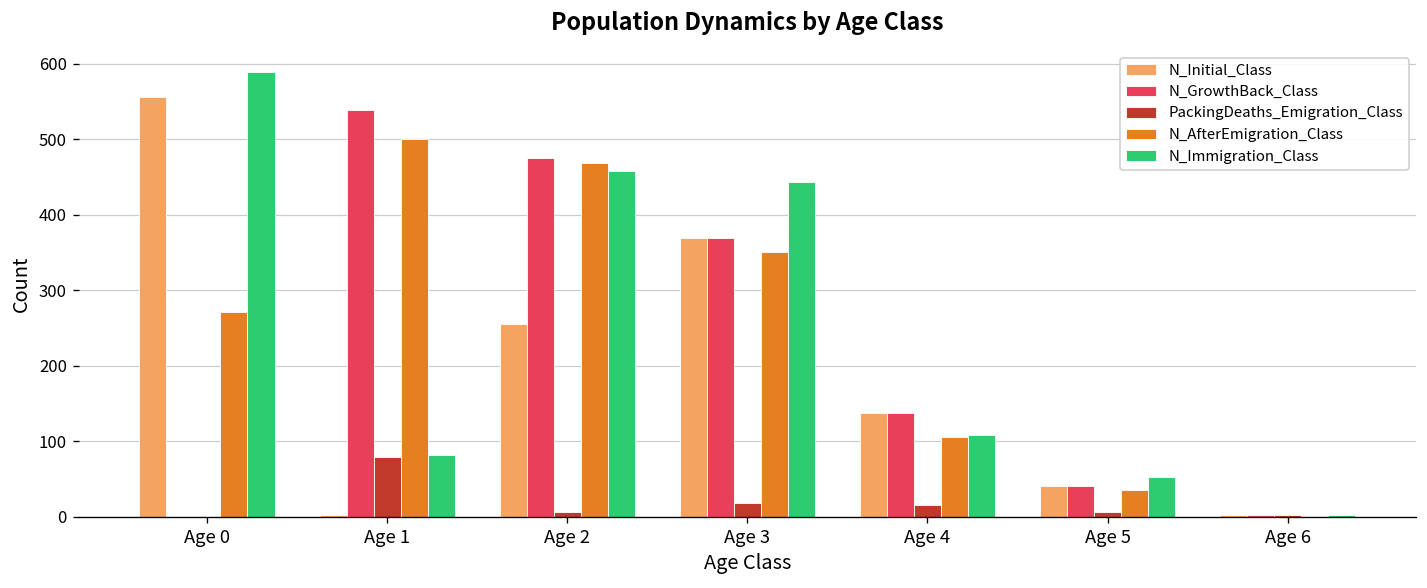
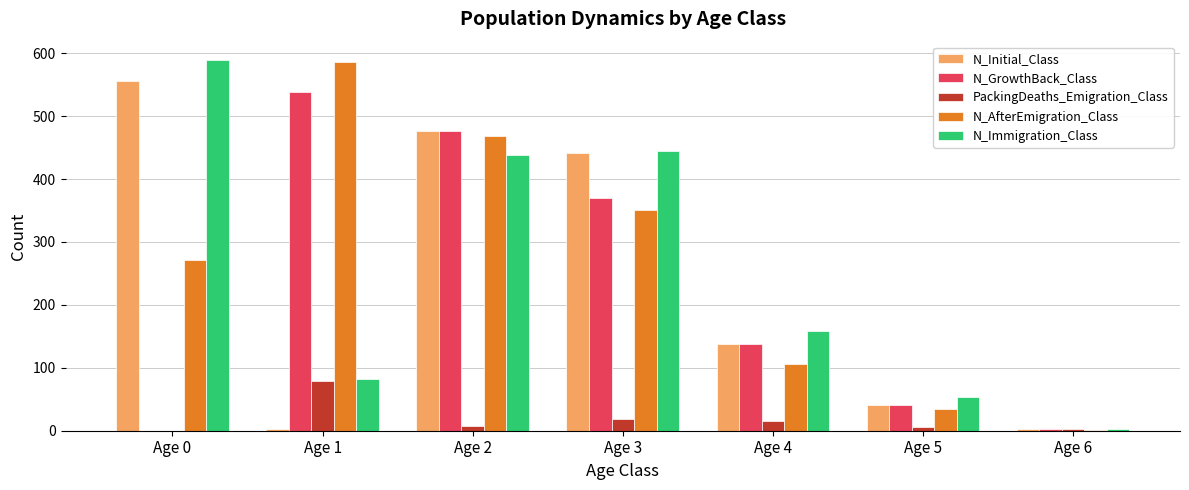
  {
    "N_Initial_Class": {
      "Age 0": 560,
-     "Age 2": 260,
-     "Age 3": 370,
+     "Age 2": 480,
+     "Age 3": 440,
      "Age 4": 140,
      "Age 5": 40
    },
    "N_GrowthBack_Class": {
      "Age 0": 0,
      "Age 1": 540,
      "Age 2": 480,
      "Age 3": 370,
      "Age 4": 140,
      "Age 5": 40
    },
    "PackingDeaths_Emigration_Class": {
      "Age 0": 0,
      "Age 1": 80,
      "Age 2": 10,
      "Age 3": 20,
      "Age 4": 20,
      "Age 5": 10
    },
    "N_AfterEmigration_Class": {
      "Age 0": 270,
-     "Age 1": 500,
+     "Age 1": 590,
      "Age 2": 470,
      "Age 3": 350,
      "Age 4": 110,
      "Age 5": 40
    },
    "N_Immigration_Class": {
      "Age 0": 590,
      "Age 1": 80,
-     "Age 2": 460,
+     "Age 2": 440,
      "Age 3": 440,
-     "Age 4": 110,
+     "Age 4": 160,
      "Age 5": 50
    }
  }
